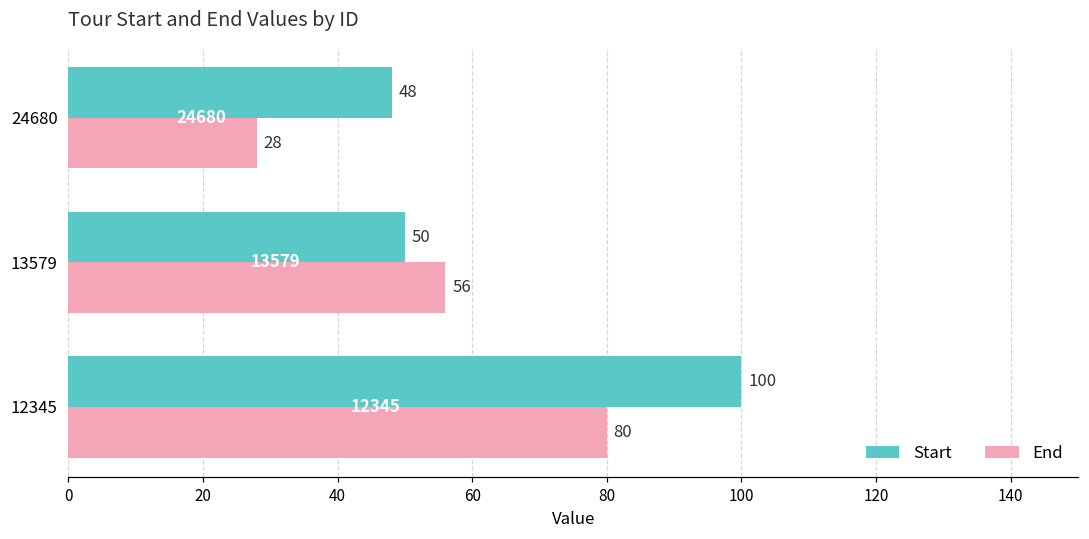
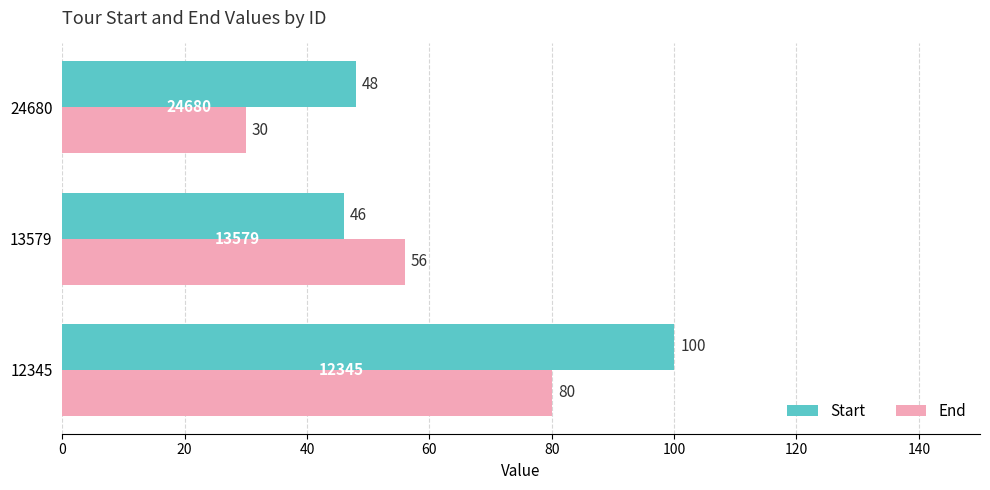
  {
    "Start": {
      "24680": 48,
-     "13579": 50,
+     "13579": 46,
      "12345": 100
    },
    "End": {
-     "24680": 28,
+     "24680": 30,
      "13579": 56,
      "12345": 80
    }
  }
